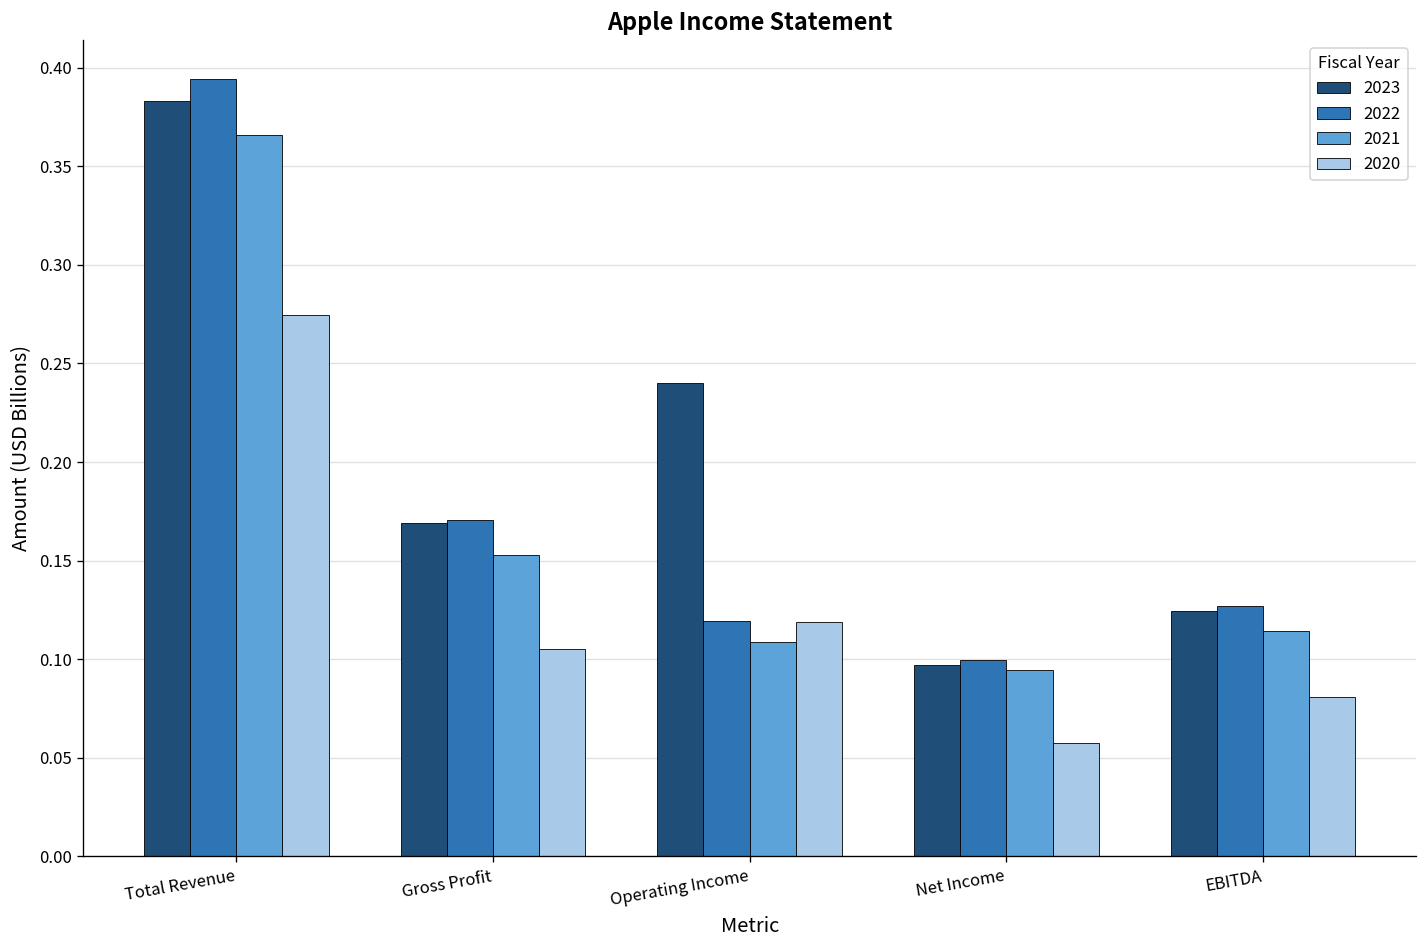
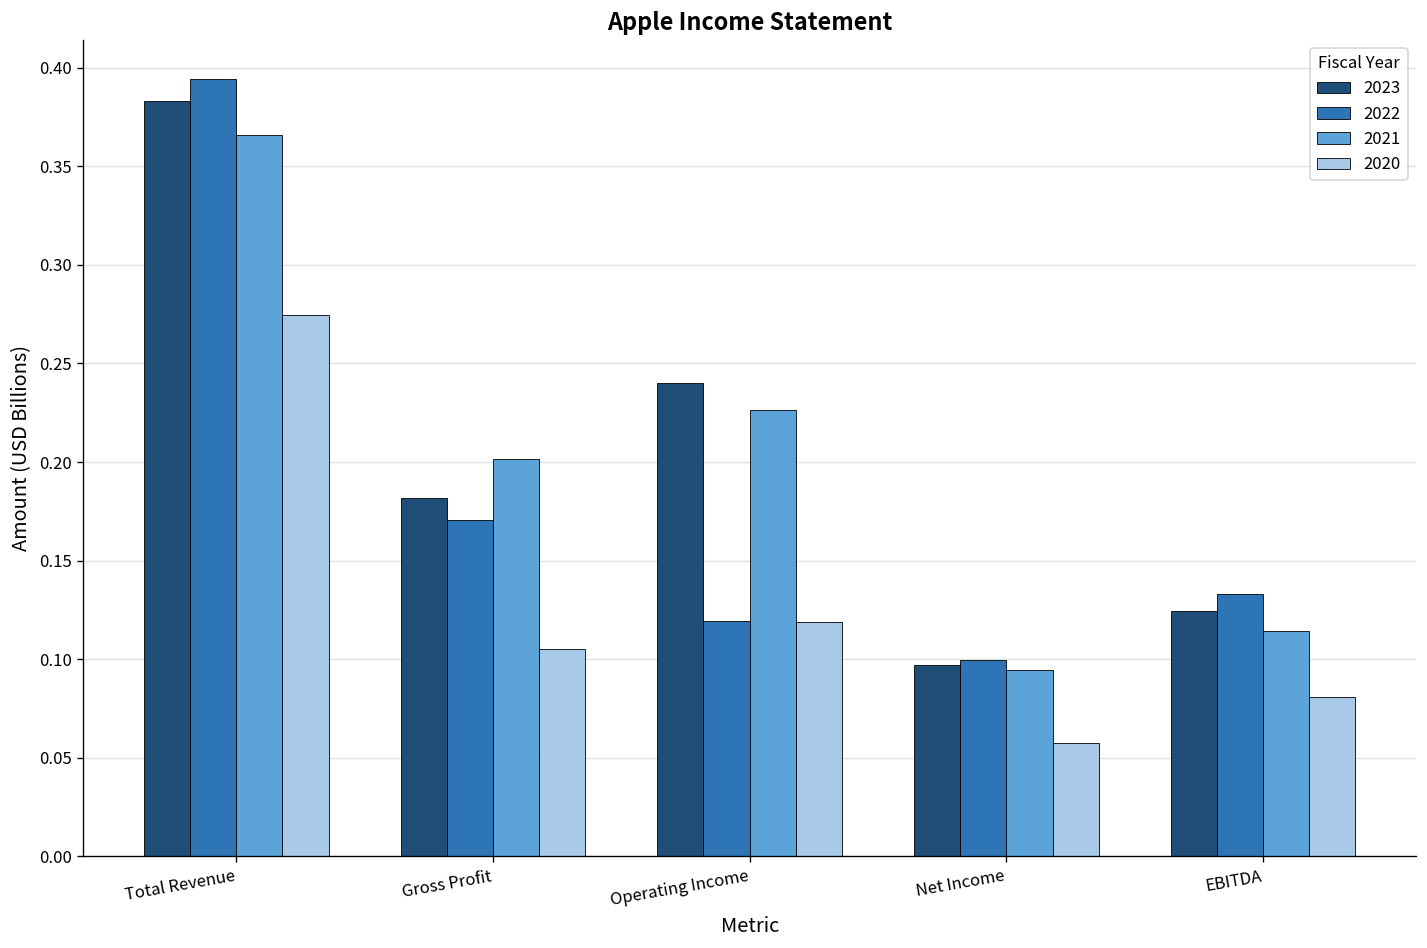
  {
    "2023": {
      "Total Revenue": 0.383,
-     "Gross Profit": 0.169,
+     "Gross Profit": 0.182,
      "Operating Income": 0.240,
      "Net Income": 0.097,
      "EBITDA": 0.124
    },
    "2022": {
      "Total Revenue": 0.394,
      "Gross Profit": 0.171,
      "Operating Income": 0.119,
      "Net Income": 0.100,
-     "EBITDA": 0.127
+     "EBITDA": 0.133
    },
    "2021": {
      "Total Revenue": 0.366,
-     "Gross Profit": 0.153,
-     "Operating Income": 0.109,
+     "Gross Profit": 0.201,
+     "Operating Income": 0.227,
      "Net Income": 0.095,
      "EBITDA": 0.114
    },
    "2020": {
      "Total Revenue": 0.275,
      "Gross Profit": 0.105,
      "Operating Income": 0.119,
      "Net Income": 0.057,
      "EBITDA": 0.081
    }
  }
